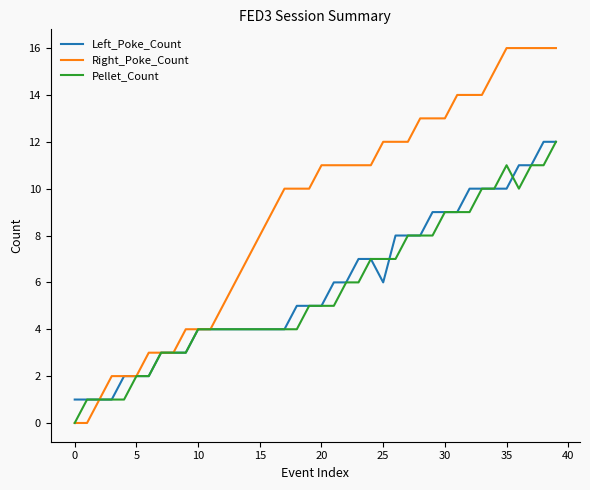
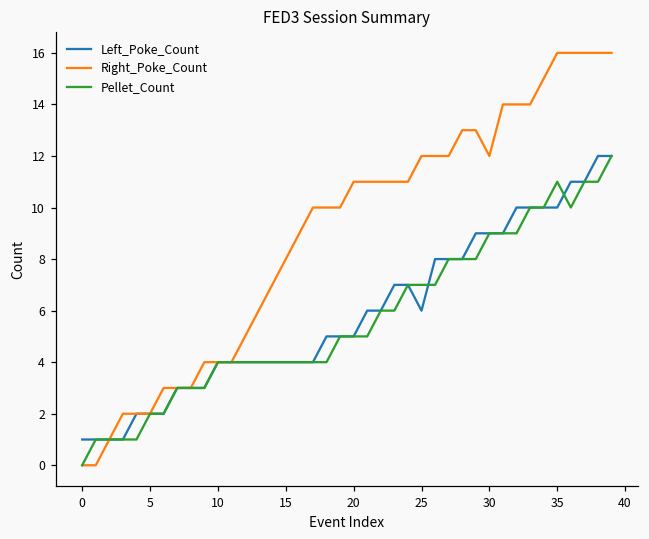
  {
    "Left_Poke_Count": {
      "0": 1,
      "25": 6,
      "35": 10
    },
    "Right_Poke_Count": {
      "15": 8,
      "20": 11,
      "25": 12,
-     "30": 13,
+     "30": 12,
      "35": 16
    },
    "Pellet_Count": {
      "25": 7,
      "35": 11
    }
  }
